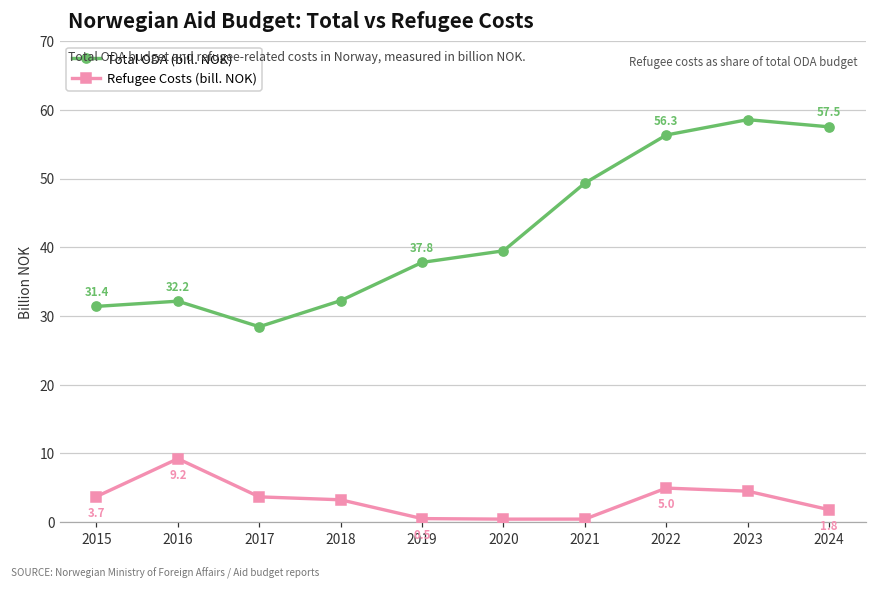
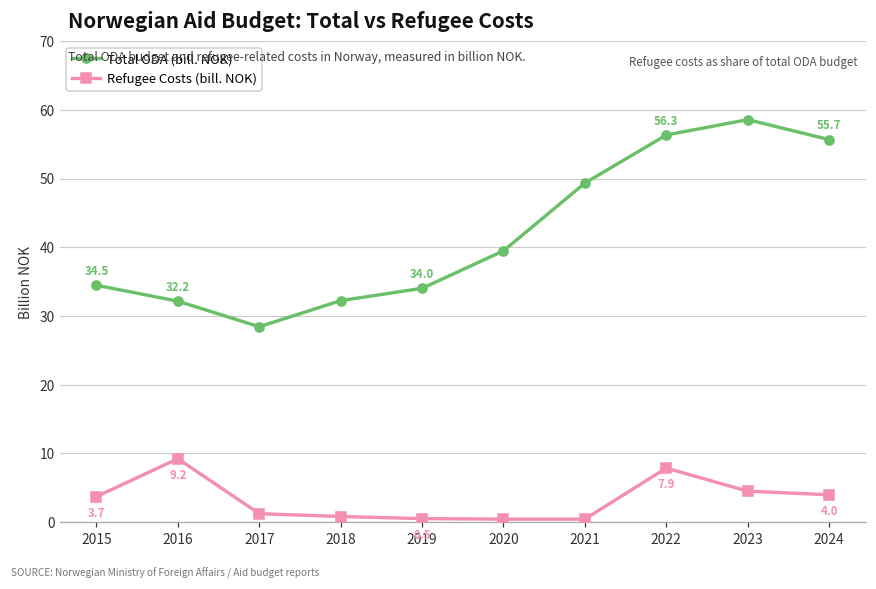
  {
    "Total ODA (bill. NOK)": {
-     "2015": 31.4,
+     "2015": 34.5,
      "2016": 32.2,
-     "2019": 37.8,
+     "2019": 34.0,
      "2022": 56.3,
-     "2024": 57.5
+     "2024": 55.7
    },
    "Refugee Costs (bill. NOK)": {
      "2015": 3.7,
      "2016": 9.2,
-     "2017": 4,
-     "2018": 3,
+     "2017": 1,
+     "2018": 1,
      "2019": 0.5,
-     "2022": 5.0,
-     "2024": 1.8
+     "2022": 7.9,
+     "2024": 4.0
    }
  }
